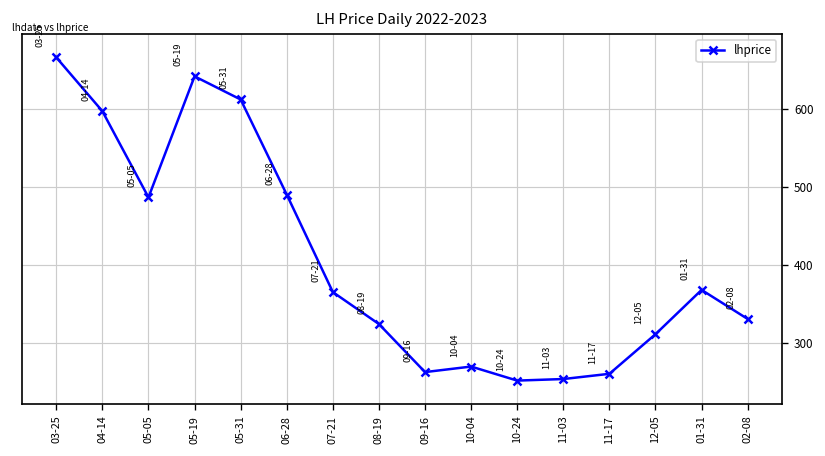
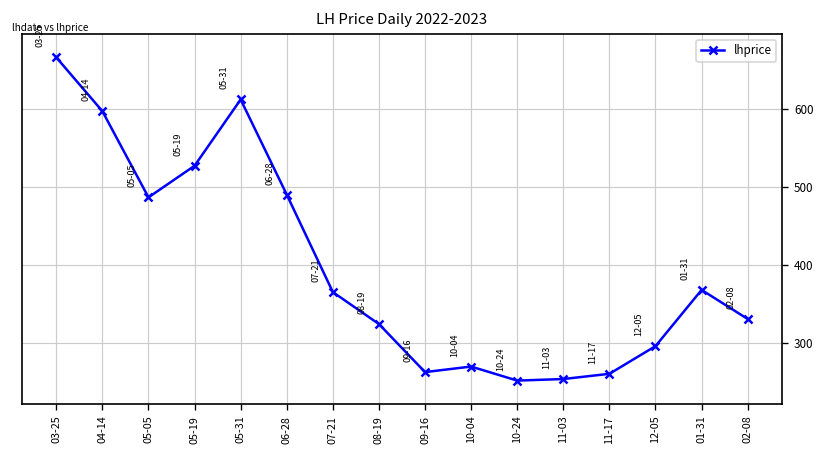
  {
-   "05-19": 640,
-   "12-05": 310
+   "05-19": 530,
+   "12-05": 300
  }
